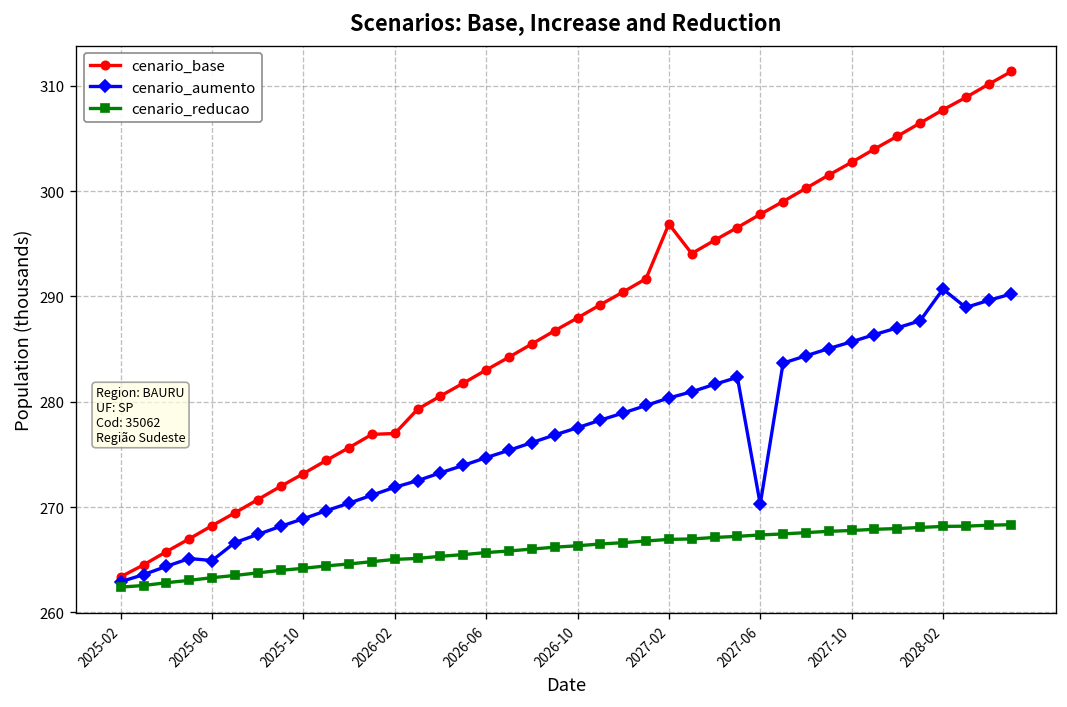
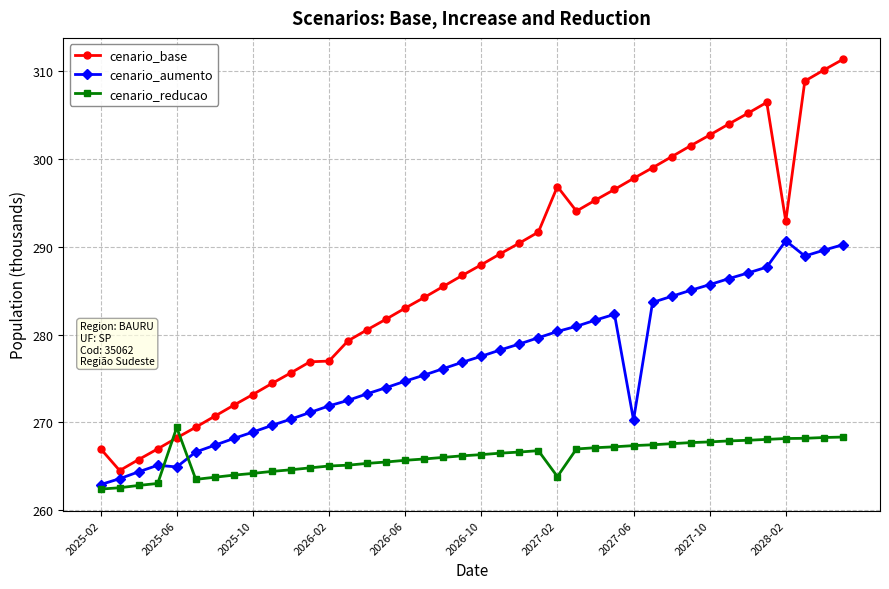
  {
    "cenario_base": {
-     "2025-02": 263,
+     "2025-02": 267,
      "2025-06": 268,
      "2025-10": 273,
      "2026-02": 277,
      "2026-06": 283,
      "2026-10": 288,
      "2027-02": 297,
      "2027-06": 298,
      "2027-10": 303,
-     "2028-02": 308
+     "2028-02": 293
    },
    "cenario_aumento": {
      "2025-02": 263,
      "2025-06": 265,
      "2025-10": 269,
      "2026-02": 272,
      "2026-06": 275,
      "2026-10": 278,
      "2027-02": 280,
      "2027-06": 270,
      "2027-10": 286,
      "2028-02": 291
    },
    "cenario_reducao": {
      "2025-02": 262,
-     "2025-06": 263,
+     "2025-06": 269,
      "2025-10": 264,
      "2026-02": 265,
      "2026-06": 266,
      "2026-10": 266,
-     "2027-02": 267,
+     "2027-02": 264,
      "2027-06": 267,
      "2027-10": 268,
      "2028-02": 268
    }
  }
